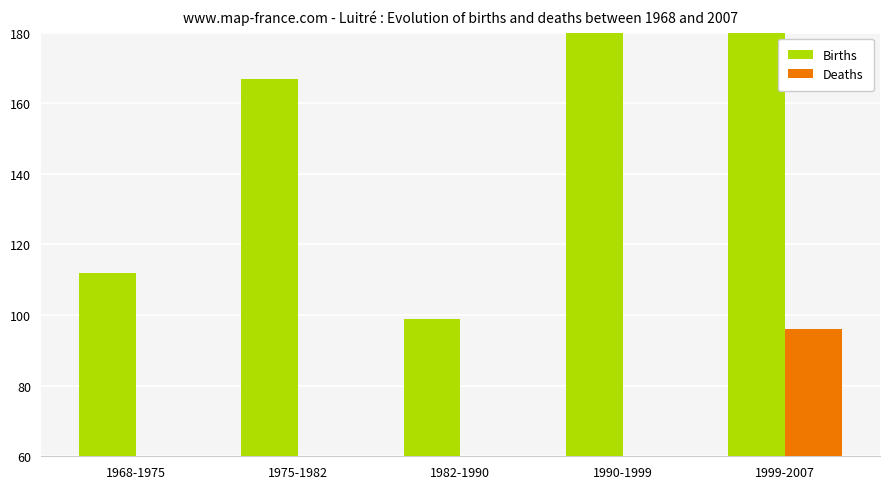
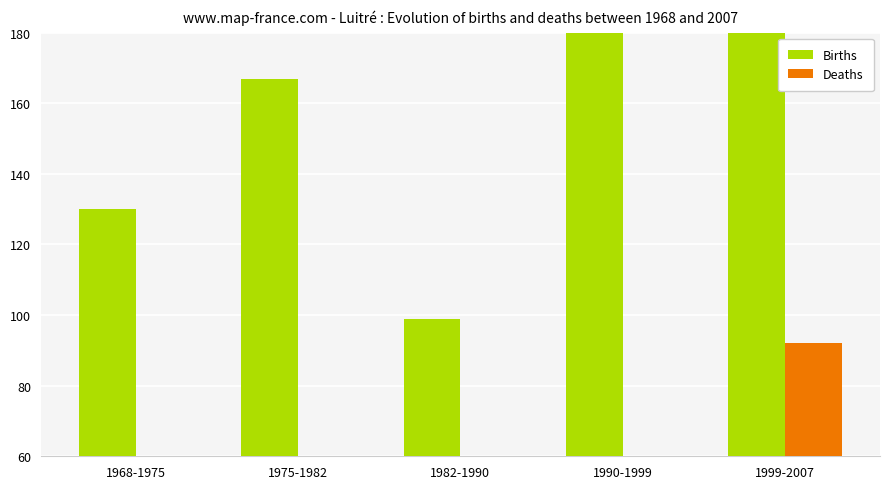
  {
    "Births": {
-     "1968-1975": 112,
+     "1968-1975": 130,
      "1975-1982": 167,
      "1982-1990": 99
    },
    "Deaths": {
-     "1999-2007": 96
+     "1999-2007": 92
    }
  }
